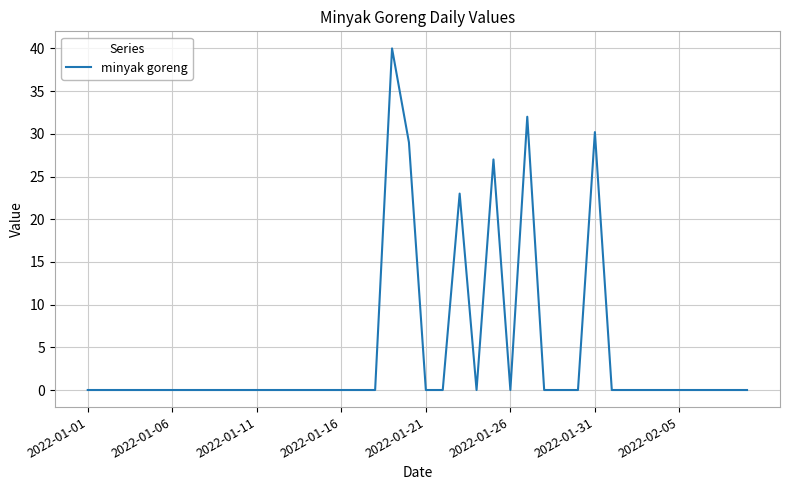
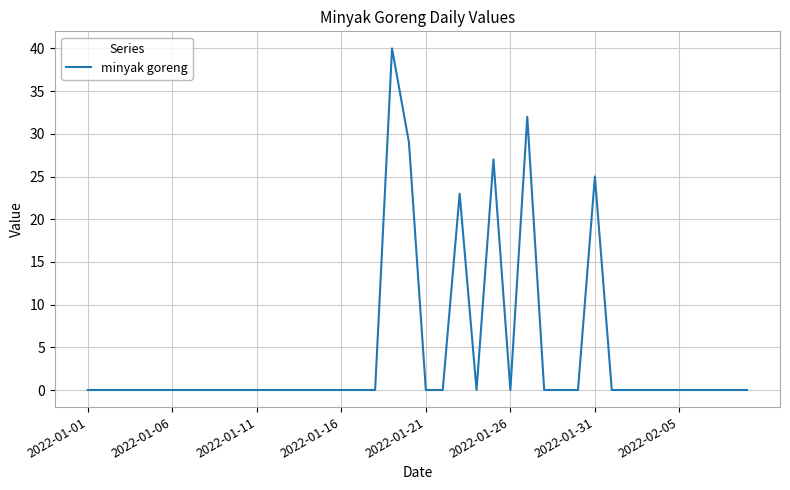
  {
    "2022-01-01": 0,
    "2022-01-06": 0,
    "2022-01-11": 0,
    "2022-01-16": 0,
    "2022-01-21": 0,
    "2022-01-26": 0,
-   "2022-01-31": 30,
+   "2022-01-31": 25,
    "2022-02-05": 0
  }
